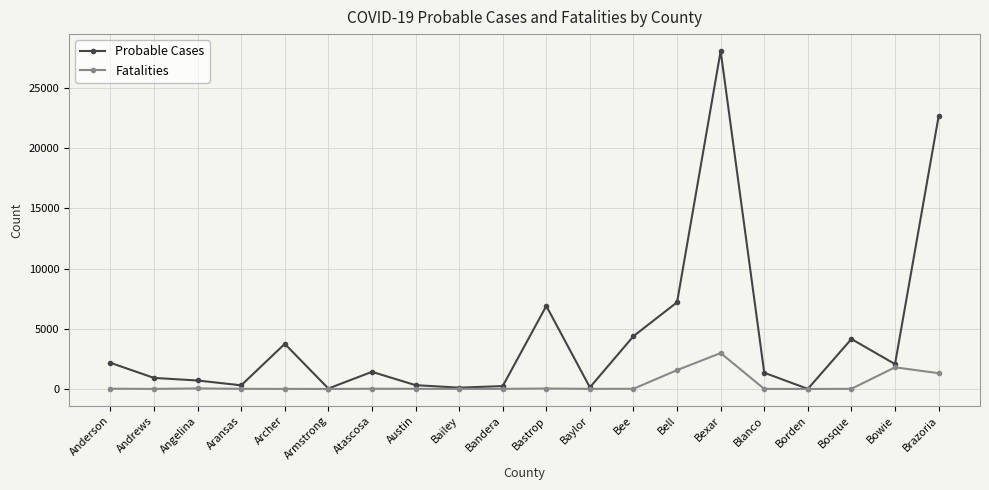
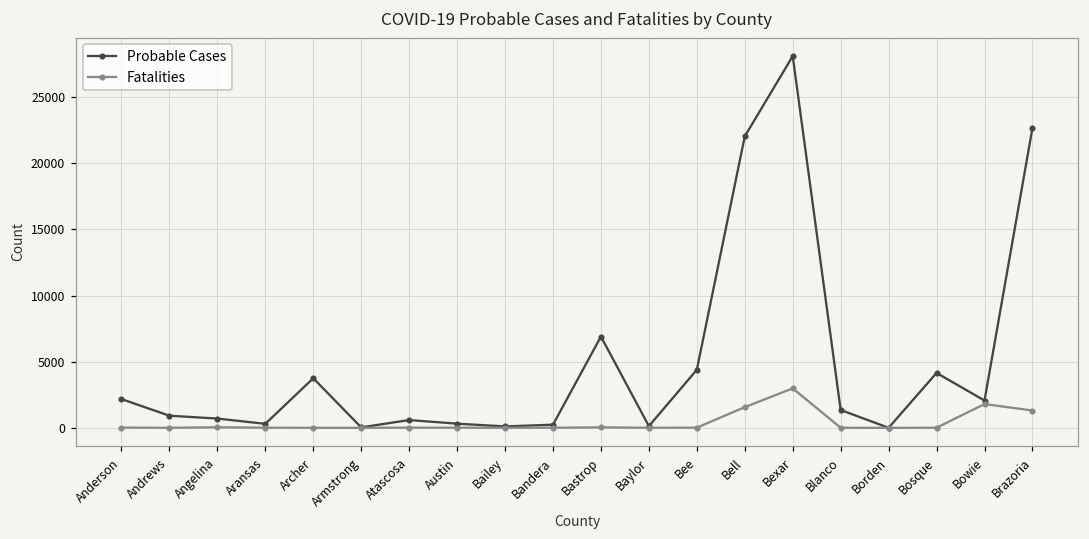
  {
    "Probable Cases": {
      "Anderson": 2200,
      "Andrews": 900,
      "Angelina": 700,
      "Aransas": 300,
      "Archer": 3700,
-     "Atascosa": 1400,
+     "Atascosa": 600,
      "Austin": 300,
      "Bandera": 200,
      "Bastrop": 6900,
      "Bee": 4400,
-     "Bell": 7200,
+     "Bell": 22000,
      "Bexar": 28100,
      "Blanco": 1300,
      "Bosque": 4200,
      "Bowie": 2100,
      "Brazoria": 22700
    },
    "Fatalities": {
      "Anderson": 0,
      "Andrews": 0,
      "Angelina": 0,
      "Aransas": 0,
      "Archer": 0,
      "Atascosa": 0,
      "Austin": 0,
      "Bandera": 0,
      "Bastrop": 0,
      "Bee": 0,
      "Bell": 1600,
      "Bexar": 3000,
      "Blanco": 0,
      "Bosque": 0,
      "Bowie": 1800,
      "Brazoria": 1300
    }
  }
